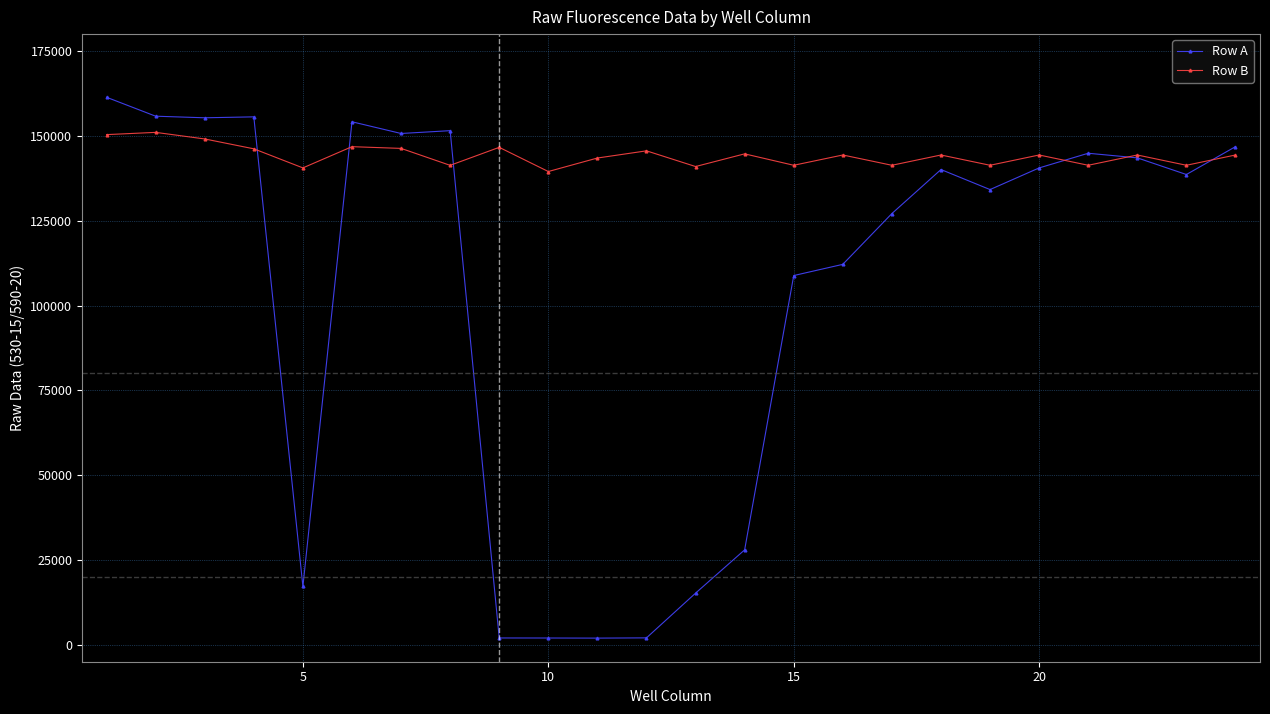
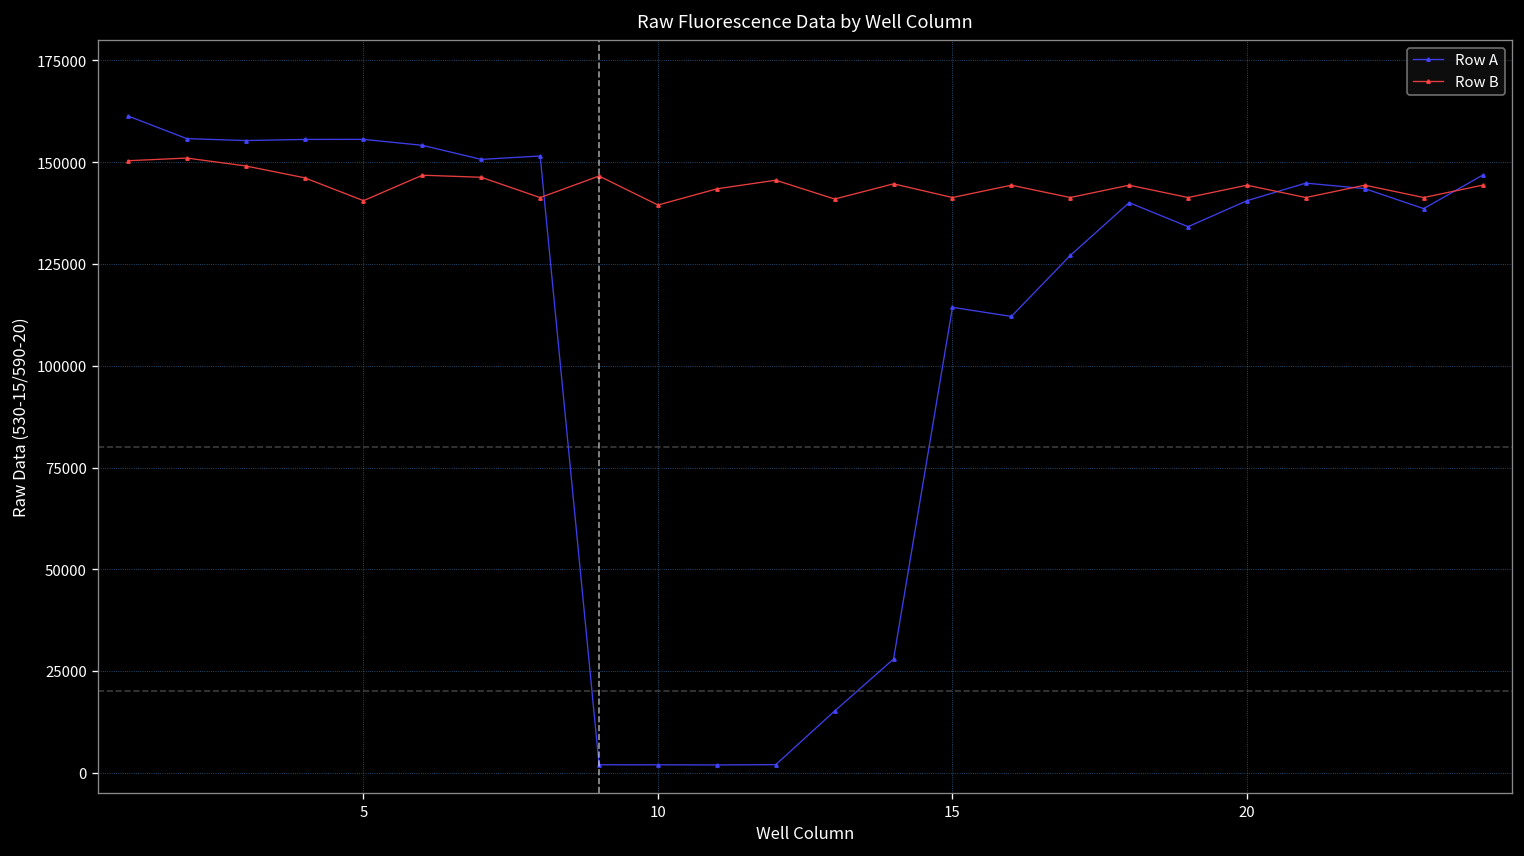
  {
    "Row A": {
-     "5": 17000,
+     "5": 156000,
      "10": 2000,
-     "15": 109000,
+     "15": 114000,
      "20": 141000
    },
    "Row B": {
      "5": 141000,
      "10": 139000,
      "15": 141000,
      "20": 144000
    }
  }
